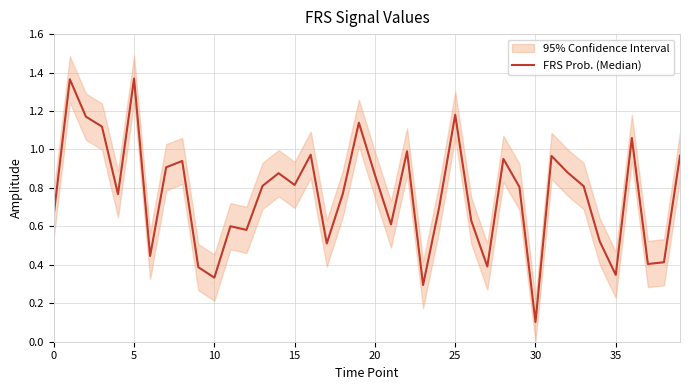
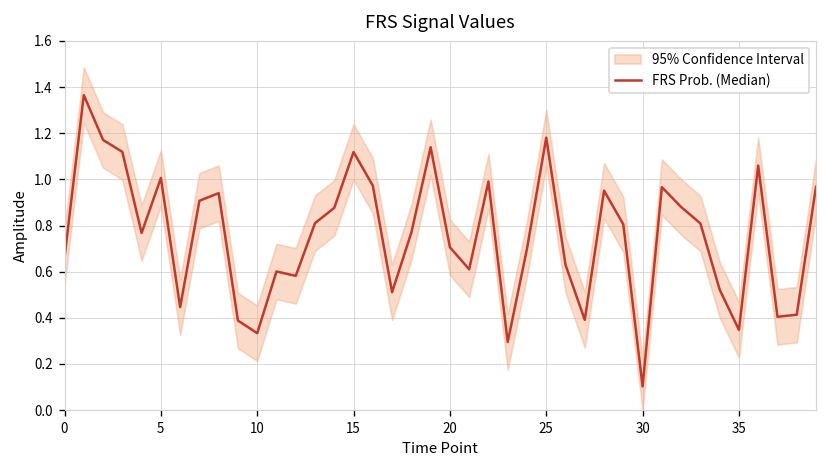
  {
    "FRS Prob. (Median)": {
      "0": 0.66,
-     "5": 1.37,
+     "5": 1.01,
      "10": 0.33,
-     "15": 0.82,
-     "20": 0.87,
+     "15": 1.12,
+     "20": 0.71,
      "25": 1.18,
      "30": 0.10,
      "35": 0.35
    },
    "95% Confidence Interval": {
      "30": 0.22
    }
  }
